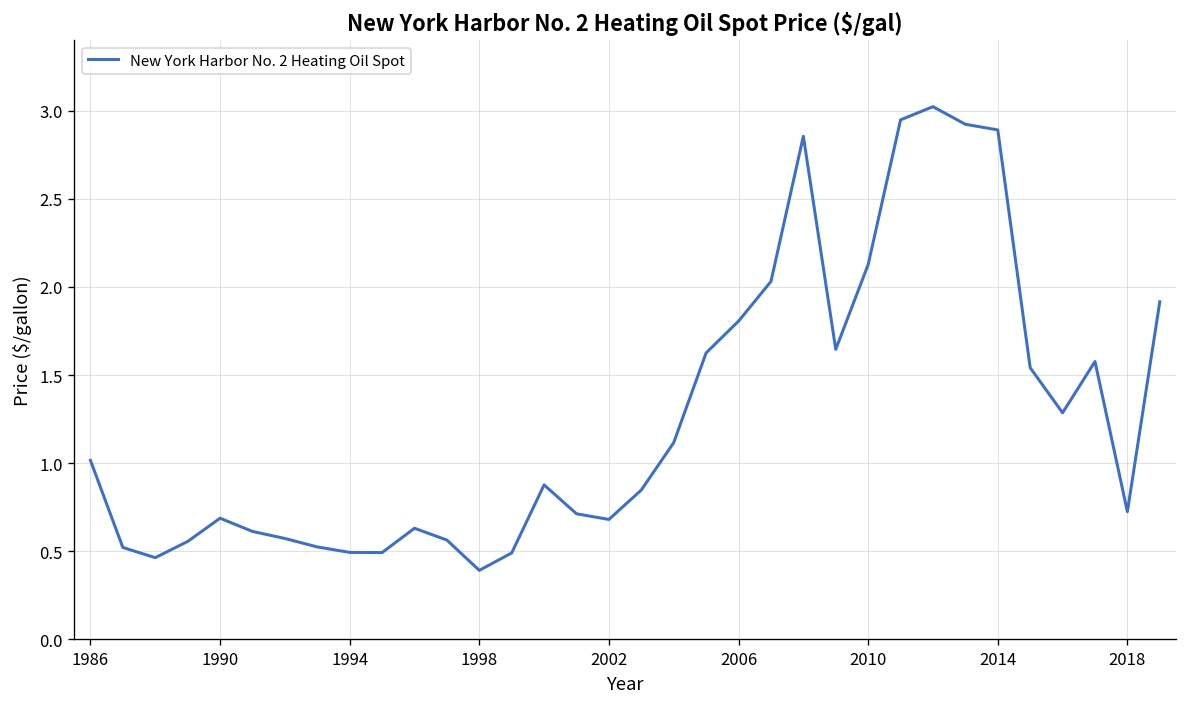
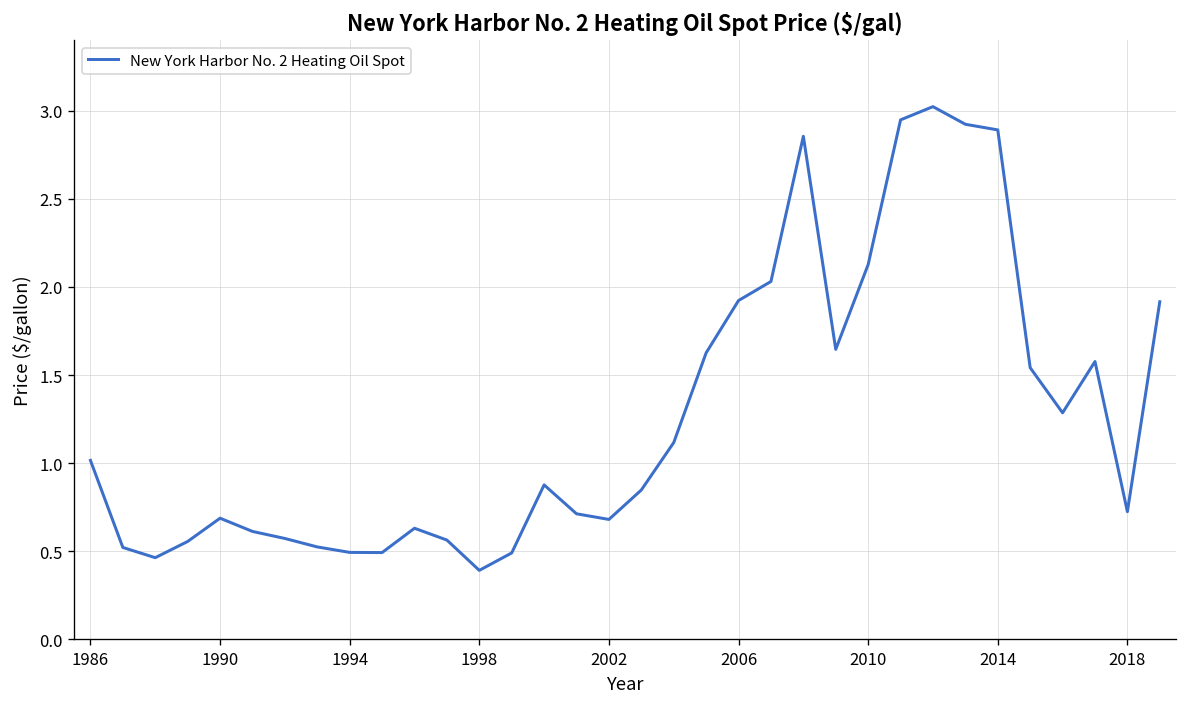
  {
    "1986": 1.02,
    "1990": 0.69,
    "1994": 0.49,
    "1998": 0.39,
    "2002": 0.68,
-   "2006": 1.81,
+   "2006": 1.92,
    "2010": 2.13,
    "2014": 2.89,
    "2018": 0.73
  }
